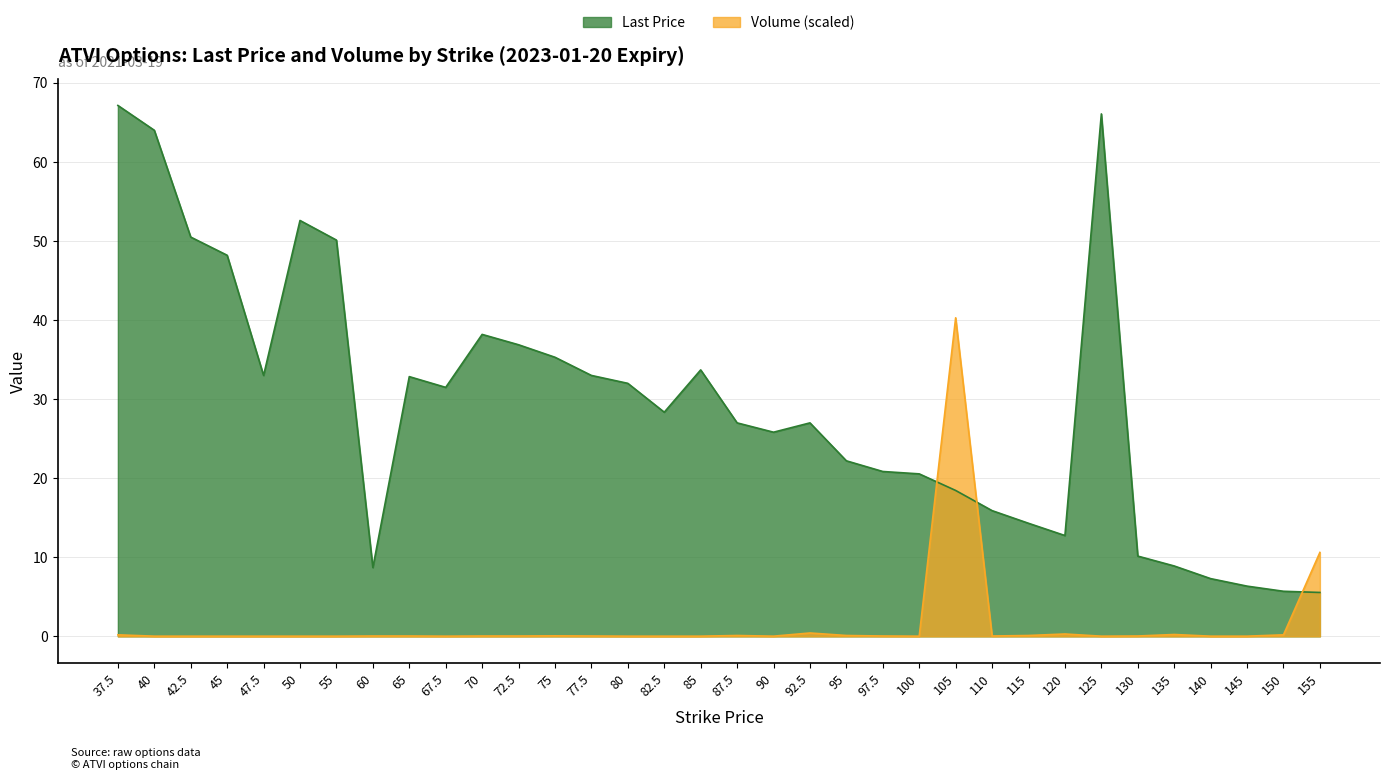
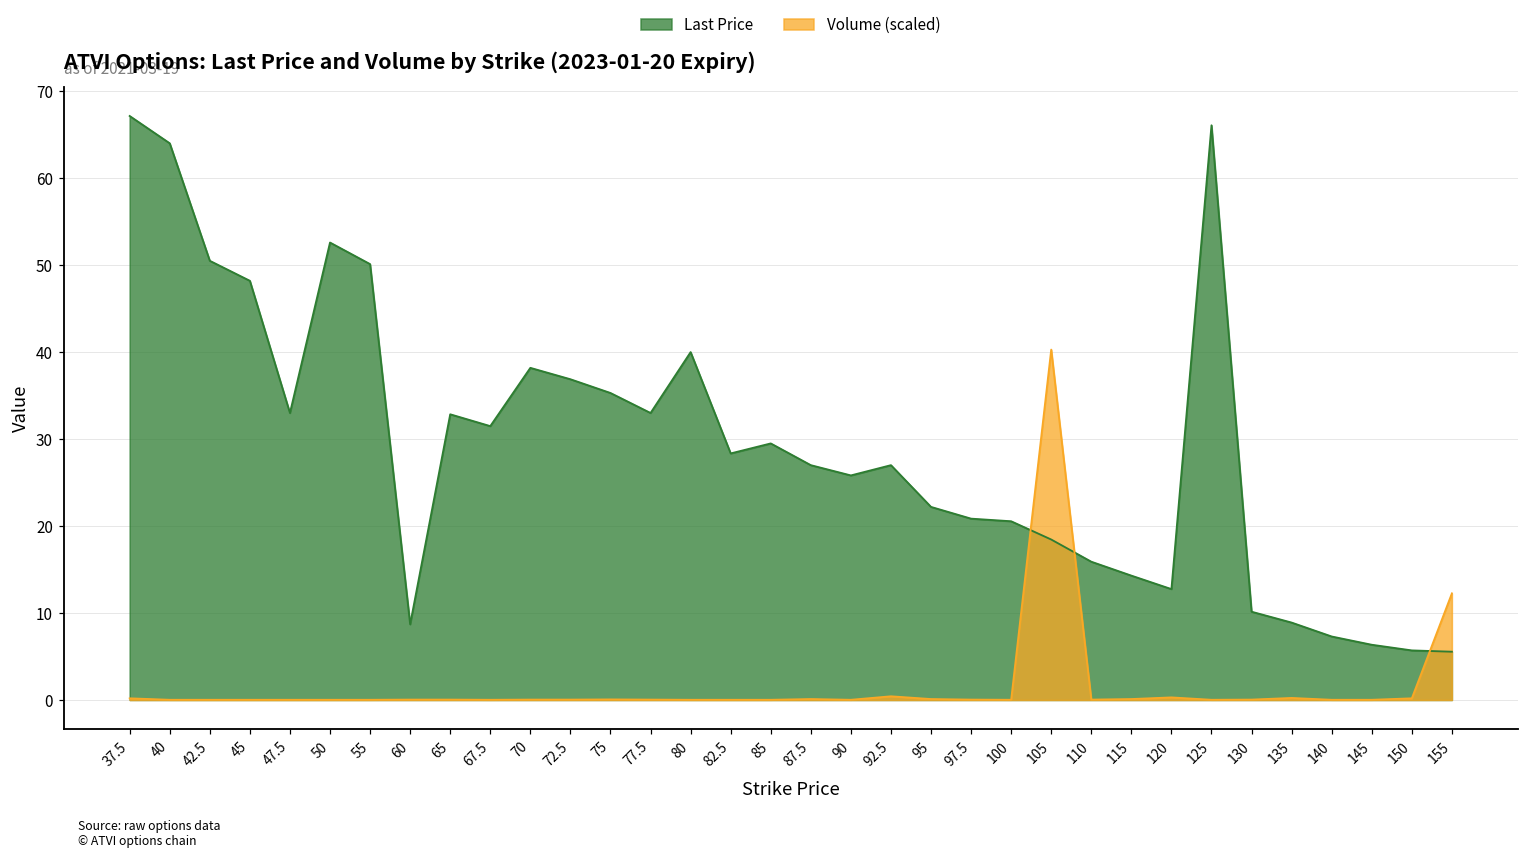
  {
    "Last Price": {
      "37.5": 67,
      "40": 64,
      "42.5": 51,
      "45": 48,
      "47.5": 33,
      "50": 53,
      "55": 50,
      "60": 9,
      "65": 33,
      "67.5": 31,
      "70": 38,
      "72.5": 37,
      "75": 35,
      "77.5": 33,
-     "80": 32,
+     "80": 40,
      "82.5": 28,
-     "85": 34,
+     "85": 30,
      "87.5": 27,
      "90": 26,
      "92.5": 27,
      "95": 22,
      "97.5": 21,
      "100": 21,
      "105": 18,
      "110": 16,
      "115": 14,
      "120": 13,
      "125": 66,
      "130": 10,
      "135": 9,
      "140": 7,
      "145": 6,
      "150": 6,
      "155": 6
    },
    "Volume (scaled)": {
      "37.5": 0,
      "40": 0,
      "42.5": 0,
      "45": 0,
      "47.5": 0,
      "50": 0,
      "55": 0,
      "60": 0,
      "65": 0,
      "67.5": 0,
      "70": 0,
      "72.5": 0,
      "75": 0,
      "77.5": 0,
      "80": 0,
      "82.5": 0,
      "85": 0,
      "87.5": 0,
      "90": 0,
      "92.5": 0,
      "95": 0,
      "97.5": 0,
      "100": 0,
      "105": 40,
      "110": 0,
      "115": 0,
      "120": 0,
      "125": 0,
      "130": 0,
      "135": 0,
      "140": 0,
      "145": 0,
      "150": 0,
-     "155": 11
+     "155": 12
    }
  }
